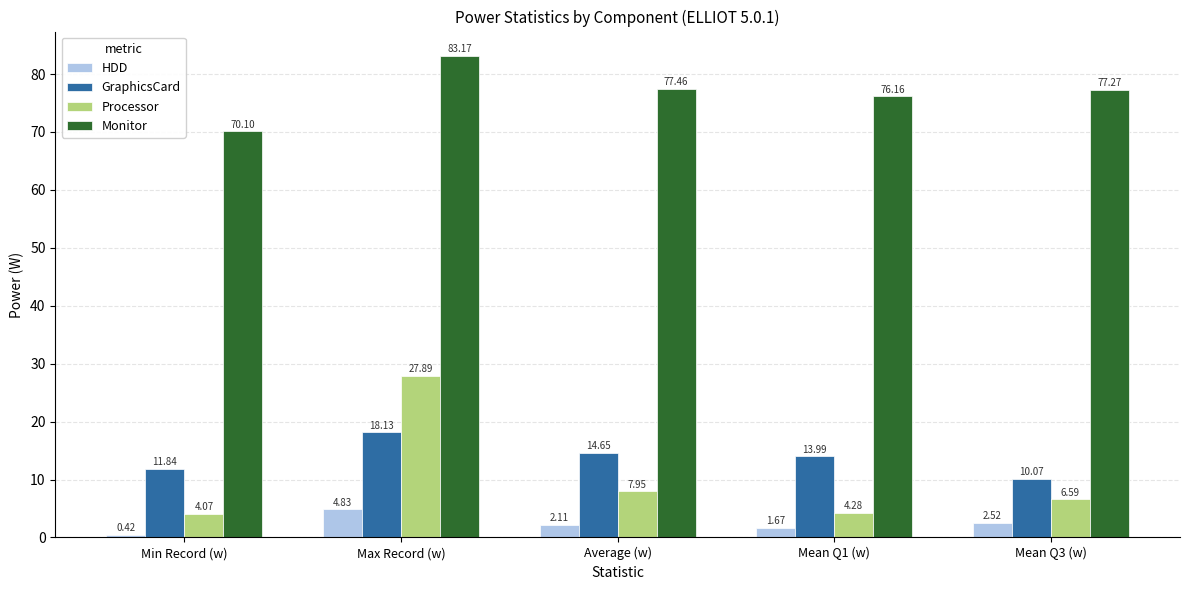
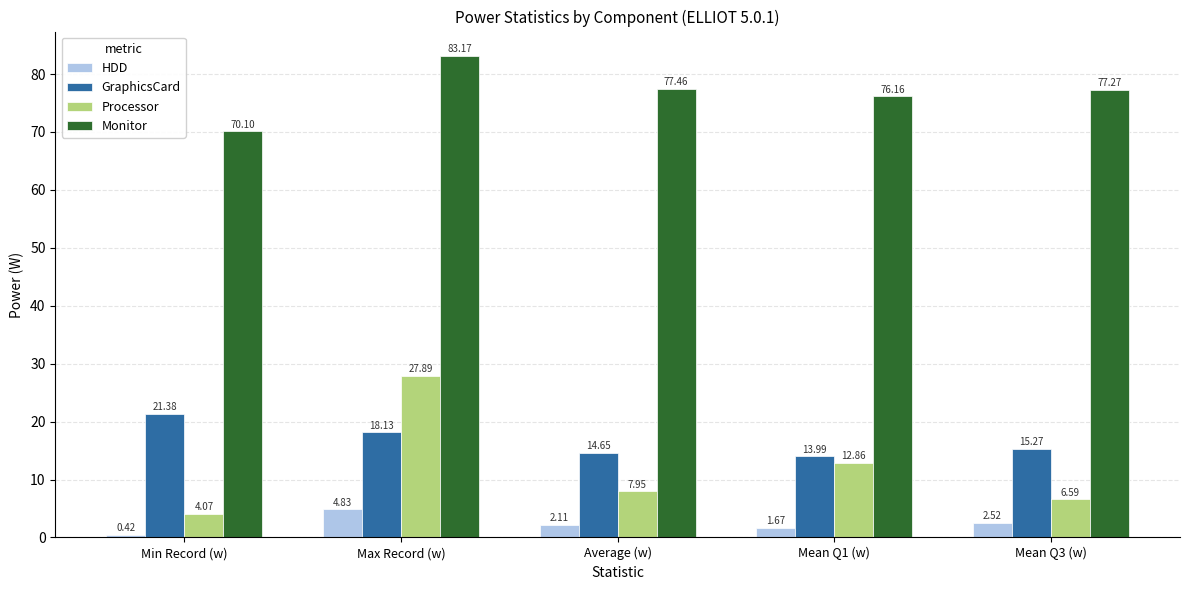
  {
    "HDD": {
      "Min Record (w)": 0.42,
      "Max Record (w)": 4.83,
      "Average (w)": 2.11,
      "Mean Q1 (w)": 1.67,
      "Mean Q3 (w)": 2.52
    },
    "GraphicsCard": {
-     "Min Record (w)": 11.84,
+     "Min Record (w)": 21.38,
      "Max Record (w)": 18.13,
      "Average (w)": 14.65,
      "Mean Q1 (w)": 13.99,
-     "Mean Q3 (w)": 10.07
+     "Mean Q3 (w)": 15.27
    },
    "Processor": {
      "Min Record (w)": 4.07,
      "Max Record (w)": 27.89,
      "Average (w)": 7.95,
-     "Mean Q1 (w)": 4.28,
+     "Mean Q1 (w)": 12.86,
      "Mean Q3 (w)": 6.59
    },
    "Monitor": {
      "Min Record (w)": 70.10,
      "Max Record (w)": 83.17,
      "Average (w)": 77.46,
      "Mean Q1 (w)": 76.16,
      "Mean Q3 (w)": 77.27
    }
  }
